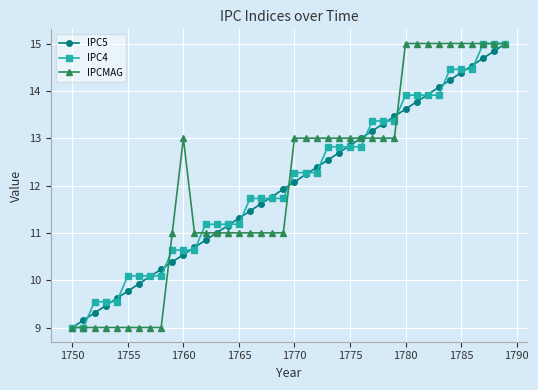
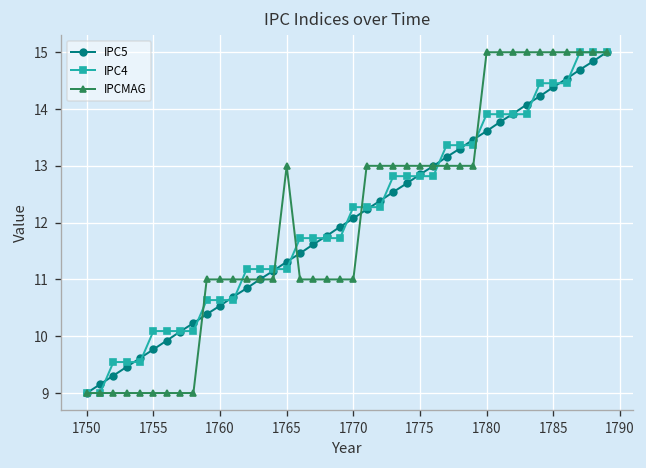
  {
    "IPC5": {
      "1755": 9.8,
      "1760": 10.5,
      "1765": 11.3,
      "1770": 12.1,
      "1780": 13.6,
      "1785": 14.4
    },
    "IPC4": {
      "1755": 10.1,
      "1760": 10.6,
      "1765": 11.2,
      "1770": 12.3,
      "1780": 13.9,
      "1785": 14.5
    },
    "IPCMAG": {
      "1755": 9.0,
-     "1760": 13.0,
-     "1765": 11.0,
-     "1770": 13.0,
+     "1760": 11.0,
+     "1765": 13.0,
+     "1770": 11.0,
      "1775": 13.0,
      "1780": 15.0,
      "1785": 15.0
    }
  }
